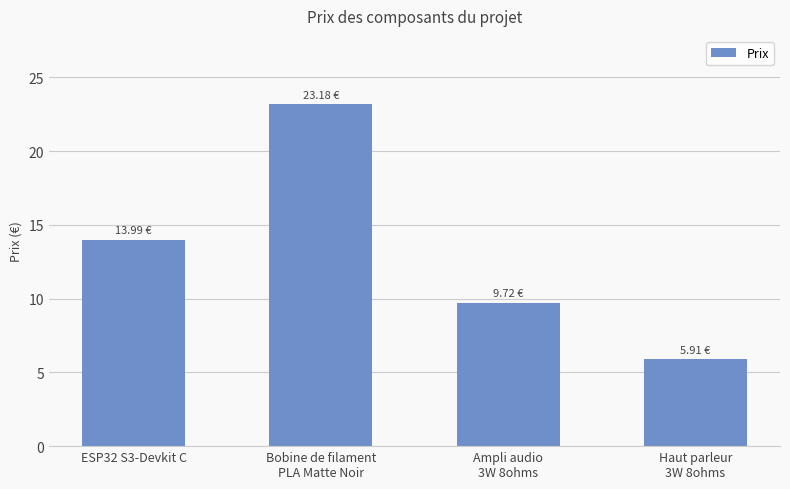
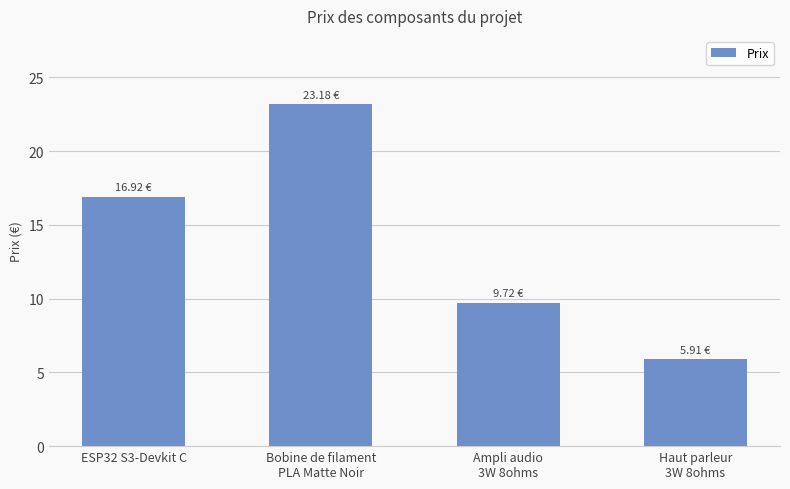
  {
-   "ESP32 S3-Devkit C": 13.99,
+   "ESP32 S3-Devkit C": 16.92,
    "Bobine de filament PLA Matte Noir": 23.18,
    "Ampli audio 3W 8ohms": 9.72,
    "Haut parleur 3W 8ohms": 5.91
  }
